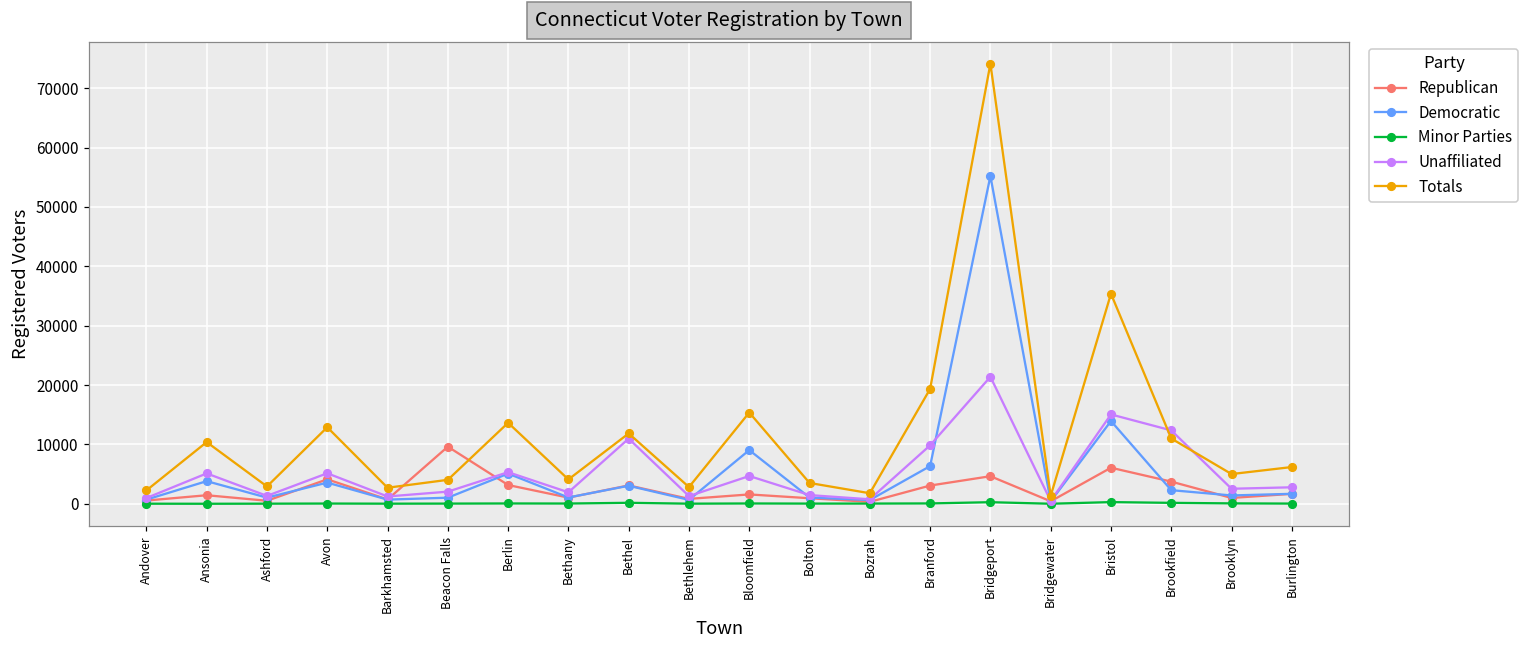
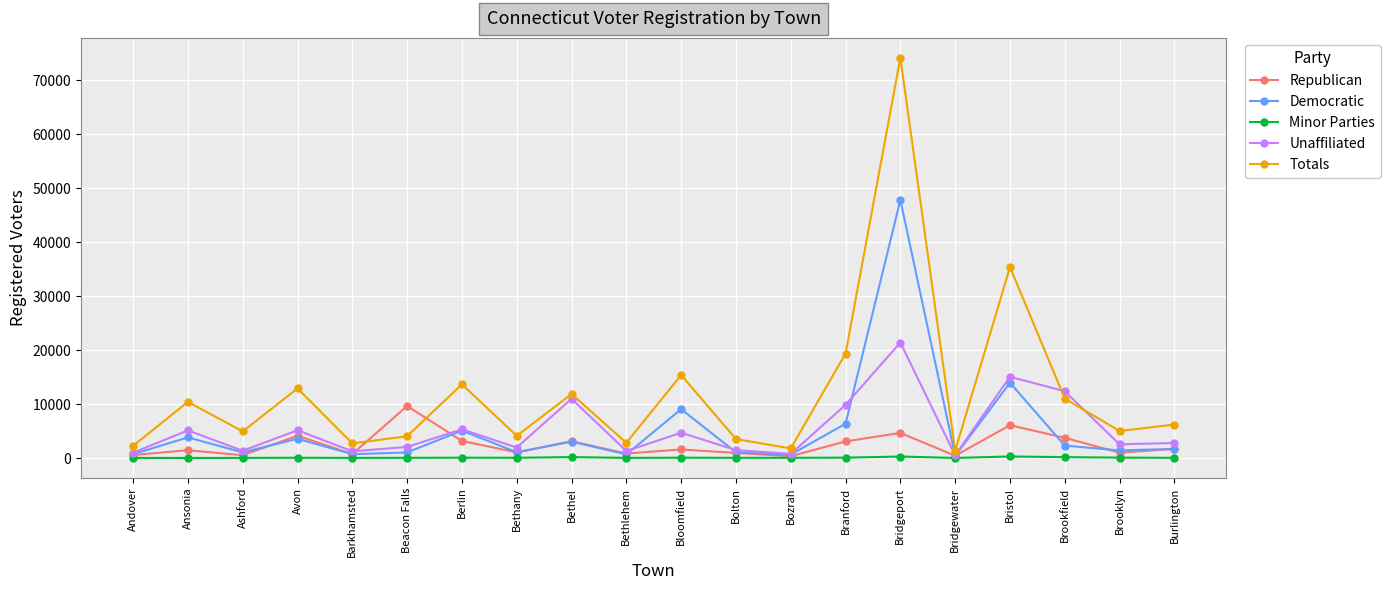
  {
    "Republican": {
      "Ansonia": 1000,
      "Ashford": 1000,
      "Avon": 4000,
      "Beacon Falls": 10000,
      "Berlin": 3000,
      "Bloomfield": 2000,
      "Branford": 3000,
      "Bridgeport": 5000,
      "Bristol": 6000,
      "Brookfield": 4000
    },
    "Democratic": {
      "Ansonia": 4000,
      "Avon": 4000,
      "Beacon Falls": 1000,
      "Bloomfield": 9000,
      "Branford": 6000,
-     "Bridgeport": 55000,
+     "Bridgeport": 48000,
      "Bristol": 14000,
      "Brookfield": 2000
    },
    "Minor Parties": {
      "Andover": 0,
      "Ansonia": 0,
      "Ashford": 0,
      "Avon": 0,
      "Barkhamsted": 0,
      "Beacon Falls": 0,
      "Berlin": 0,
      "Bethany": 0,
      "Bethel": 0,
      "Bethlehem": 0,
      "Bloomfield": 0,
      "Bolton": 0,
      "Branford": 0,
      "Bridgeport": 0,
      "Bristol": 0,
      "Brookfield": 0,
      "Brooklyn": 0,
      "Burlington": 0
    },
    "Unaffiliated": {
      "Ansonia": 5000,
      "Avon": 5000,
      "Barkhamsted": 1000,
      "Beacon Falls": 2000,
      "Bethany": 2000,
      "Bethel": 11000,
      "Bloomfield": 5000,
      "Branford": 10000,
      "Bridgeport": 21000,
      "Bristol": 15000,
      "Brookfield": 12000,
      "Brooklyn": 3000,
      "Burlington": 3000
    },
    "Totals": {
      "Andover": 2000,
      "Ansonia": 10000,
-     "Ashford": 3000,
+     "Ashford": 5000,
      "Avon": 13000,
      "Barkhamsted": 3000,
      "Beacon Falls": 4000,
      "Berlin": 14000,
      "Bethany": 4000,
      "Bethel": 12000,
      "Bethlehem": 3000,
      "Bloomfield": 15000,
      "Bolton": 4000,
      "Bozrah": 2000,
      "Branford": 19000,
      "Bridgeport": 74000,
      "Bridgewater": 1000,
      "Bristol": 35000,
      "Brookfield": 11000,
      "Brooklyn": 5000,
      "Burlington": 6000
    }
  }
